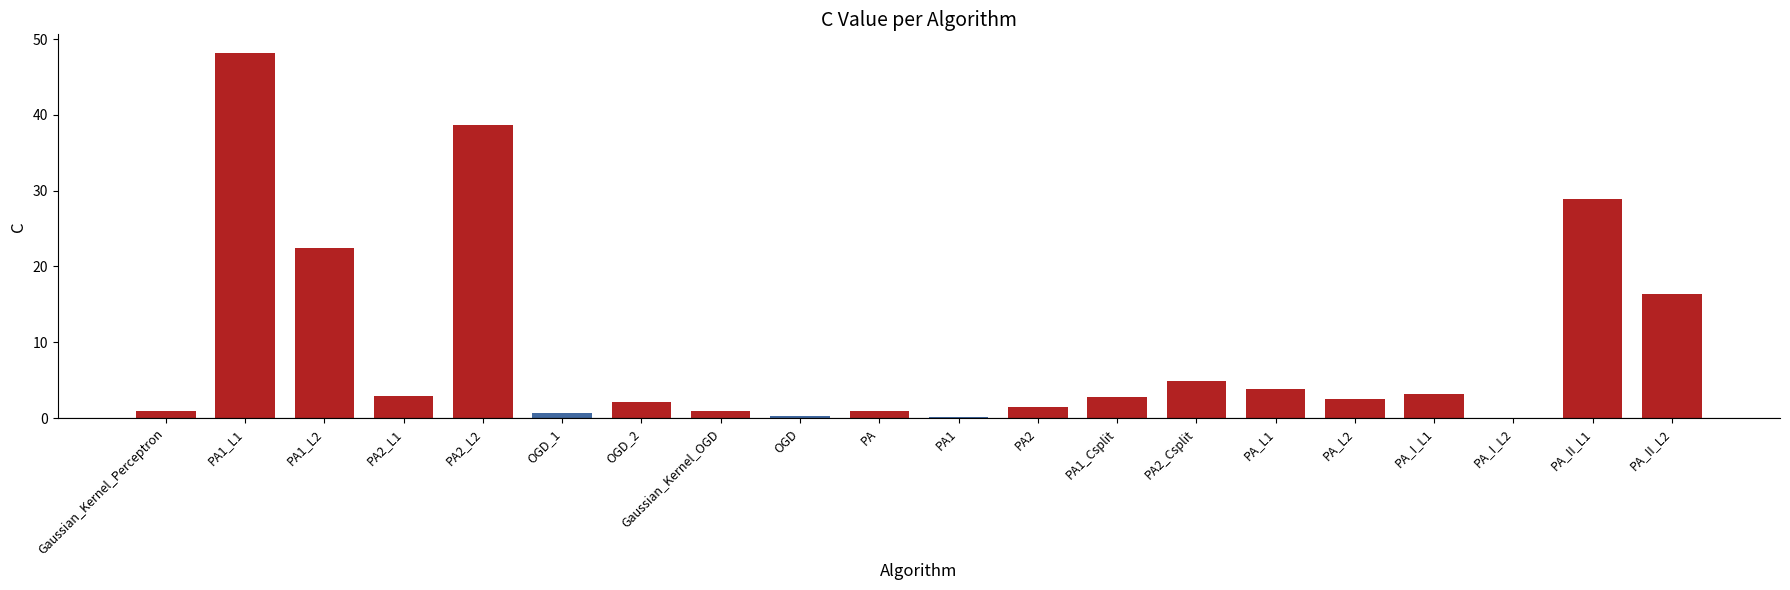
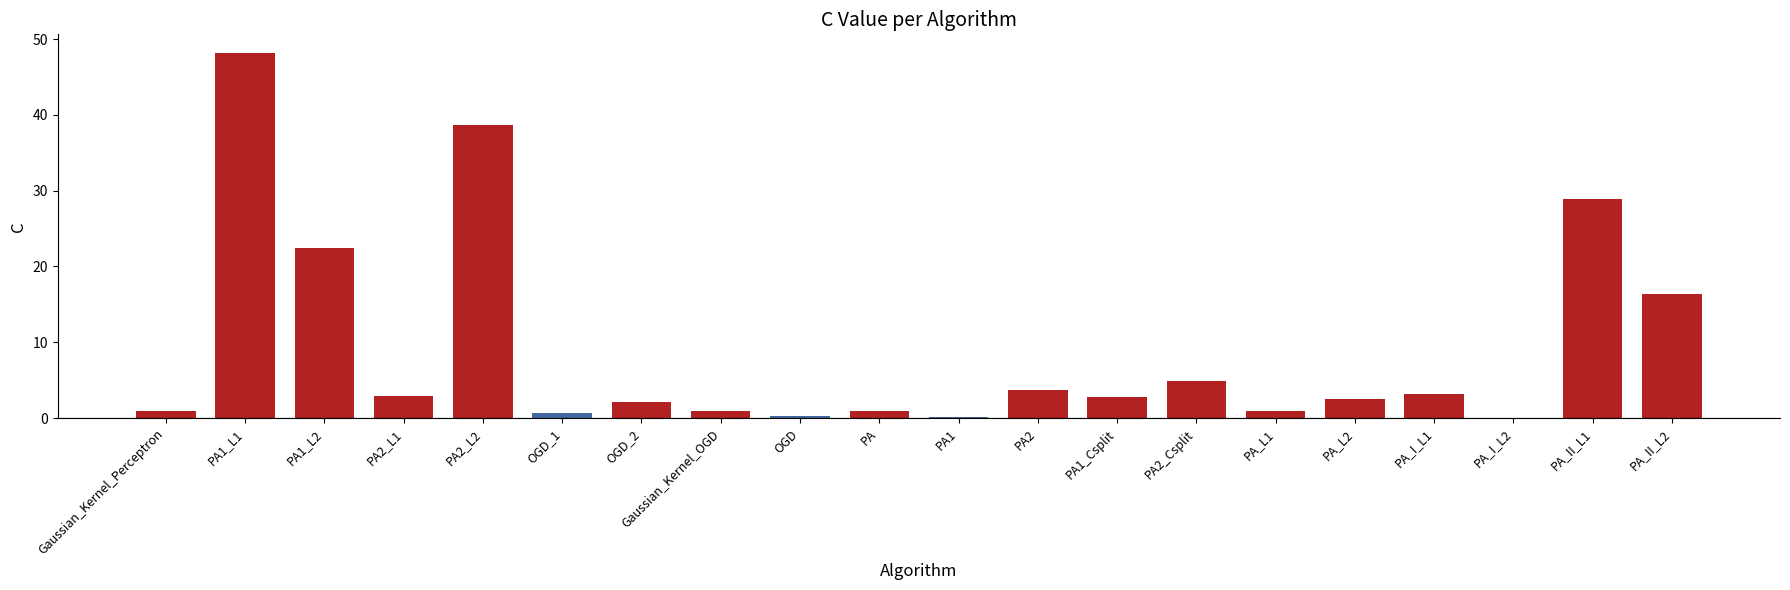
  {
    "Gaussian_Kernel_Perceptron": 1,
    "PA1_L1": 48,
    "PA1_L2": 22,
    "PA2_L1": 3,
    "PA2_L2": 39,
    "OGD_1": 1,
    "OGD_2": 2,
    "Gaussian_Kernel_OGD": 1,
    "PA": 1,
-   "PA2": 1,
+   "PA2": 4,
    "PA1_Csplit": 3,
    "PA2_Csplit": 5,
-   "PA_L1": 4,
+   "PA_L1": 1,
    "PA_L2": 3,
    "PA_I_L1": 3,
    "PA_II_L1": 29,
    "PA_II_L2": 16
  }
